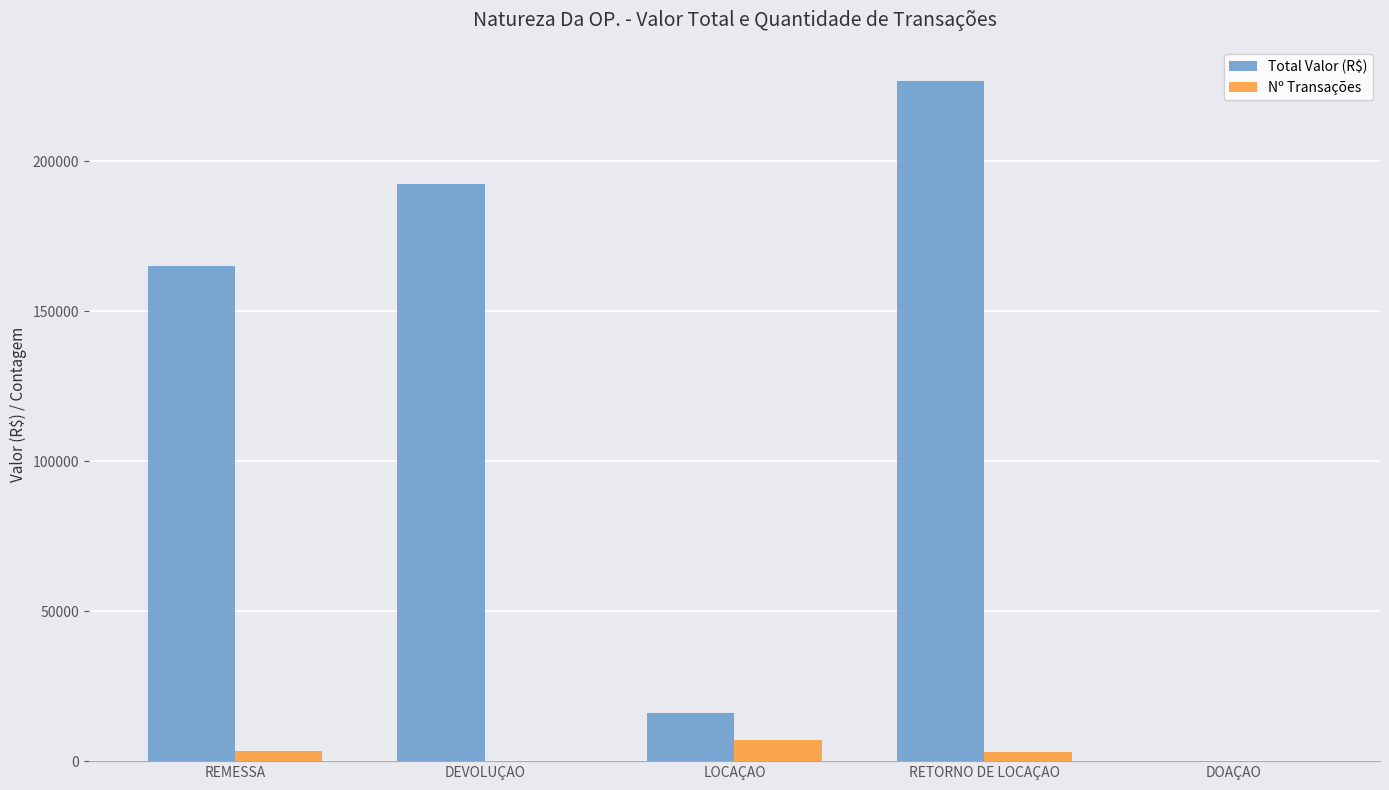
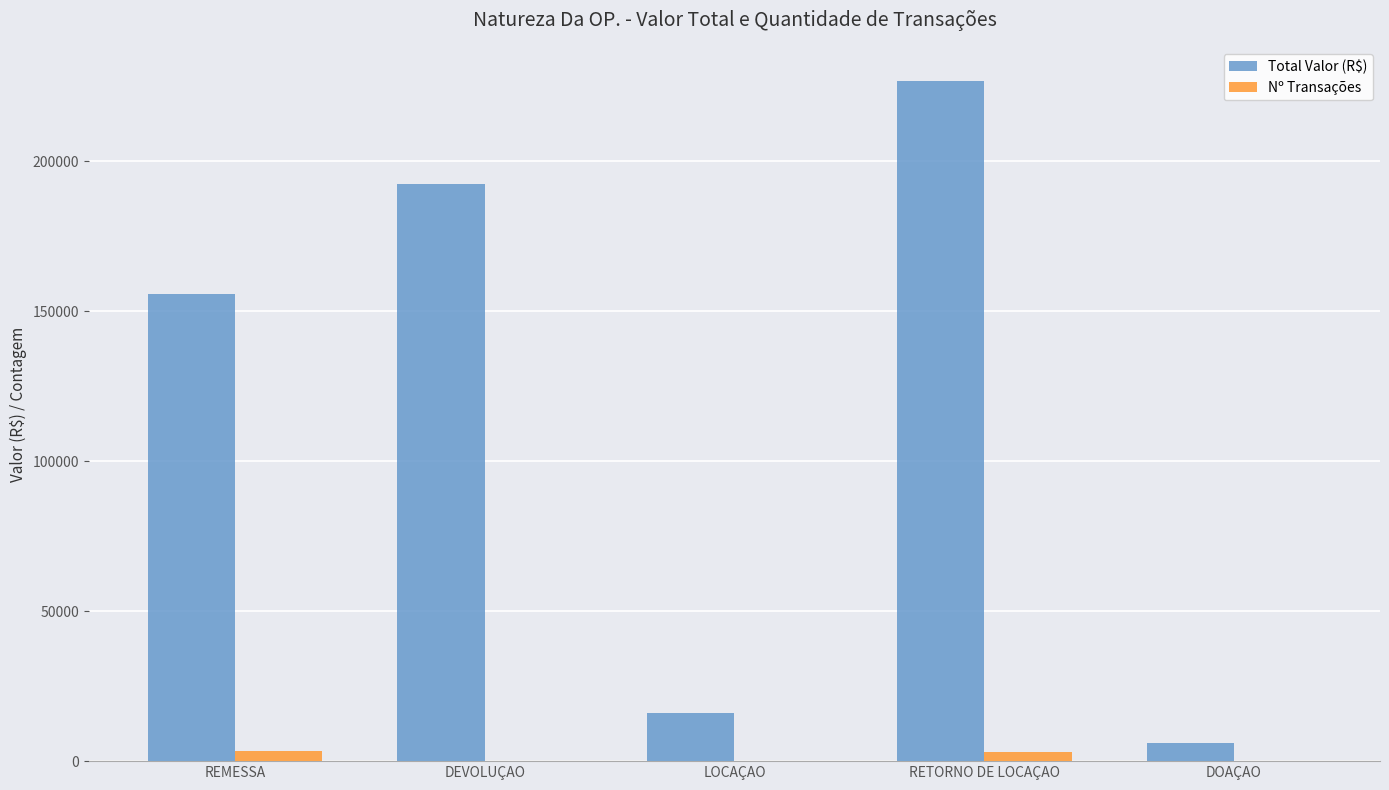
  {
    "Total Valor (R$)": {
-     "REMESSA": 165000,
+     "REMESSA": 156000,
      "DEVOLUÇAO": 192000,
      "LOCAÇAO": 16000,
      "RETORNO DE LOCAÇAO": 227000,
-     "DOAÇAO": 0
+     "DOAÇAO": 6000
    },
    "Nº Transações": {
      "REMESSA": 3000,
-     "LOCAÇAO": 7000,
+     "LOCAÇAO": 0,
      "RETORNO DE LOCAÇAO": 3000
    }
  }
